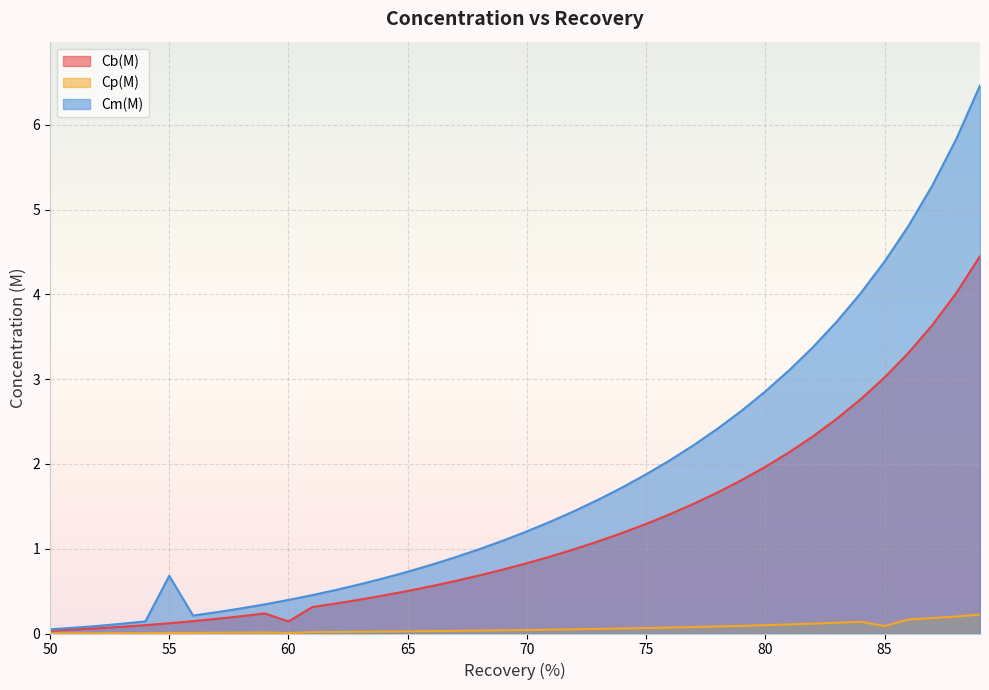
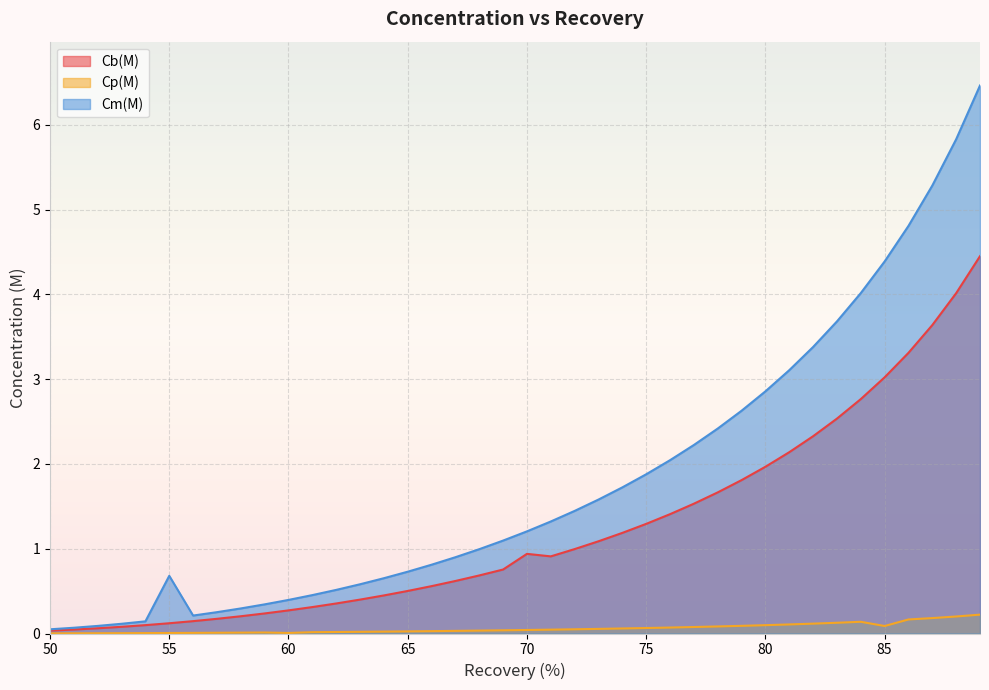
  {
    "Cb(M)": {
      "55": 0.1,
-     "60": 0.1,
+     "60": 0.3,
      "65": 0.5,
-     "70": 0.8,
+     "70": 0.9,
      "75": 1.3,
      "80": 2.0,
      "85": 3.0
    },
    "Cp(M)": {
      "50": 0.0,
      "55": 0.0,
      "60": 0.0,
      "65": 0.0,
      "70": 0.0,
      "75": 0.1,
      "80": 0.1,
      "85": 0.1
    },
    "Cm(M)": {
      "55": 0.7,
      "60": 0.4,
      "65": 0.7,
      "70": 1.2,
      "75": 1.9,
      "80": 2.9,
      "85": 4.4
    }
  }
